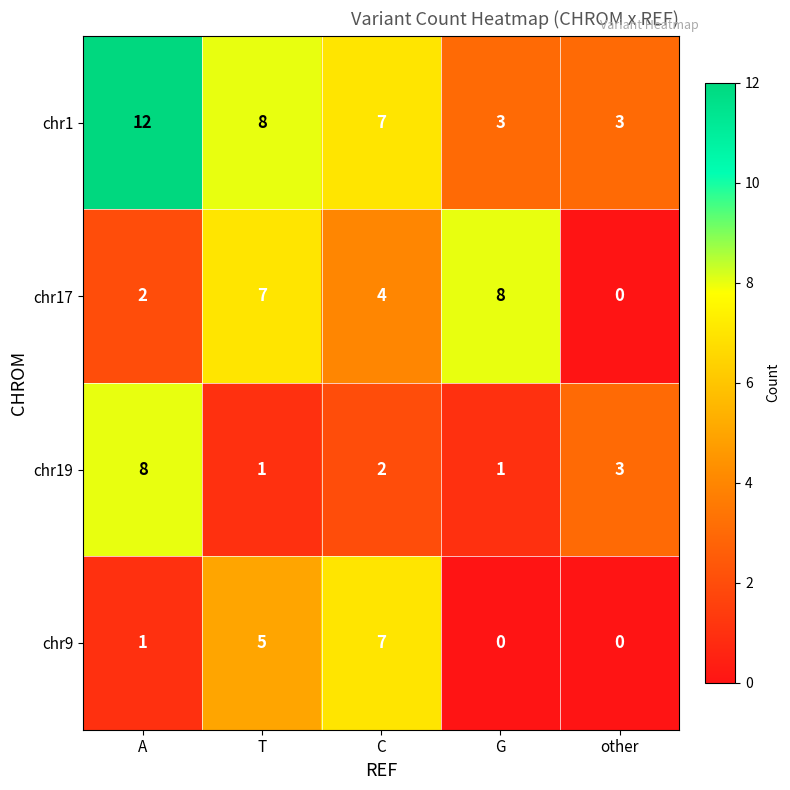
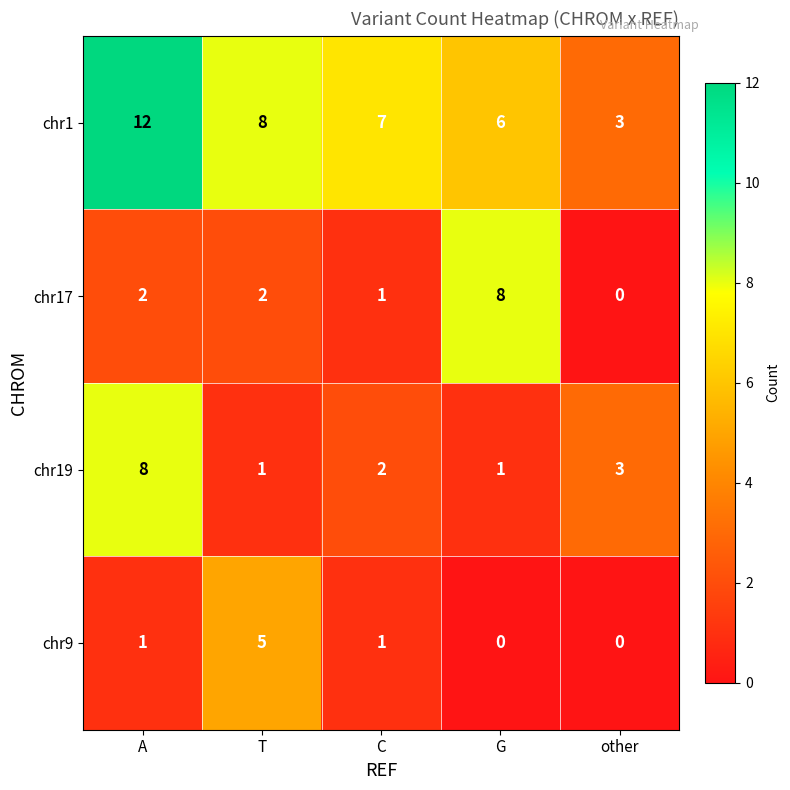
  {
    "chr1": {
      "A": 12,
      "T": 8,
      "C": 7,
-     "G": 3,
+     "G": 6,
      "other": 3
    },
    "chr17": {
      "A": 2,
-     "T": 7,
-     "C": 4,
+     "T": 2,
+     "C": 1,
      "G": 8,
      "other": 0
    },
    "chr19": {
      "A": 8,
      "T": 1,
      "C": 2,
      "G": 1,
      "other": 3
    },
    "chr9": {
      "A": 1,
      "T": 5,
-     "C": 7,
+     "C": 1,
      "G": 0,
      "other": 0
    }
  }
